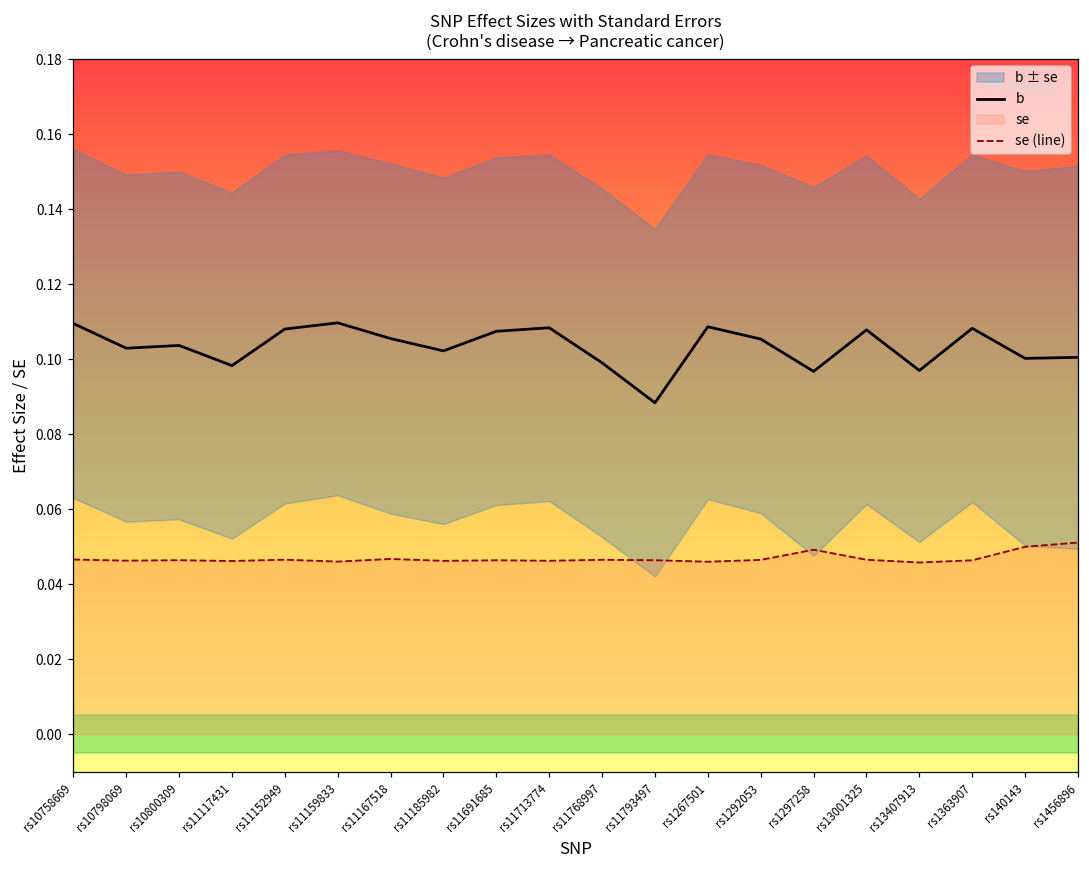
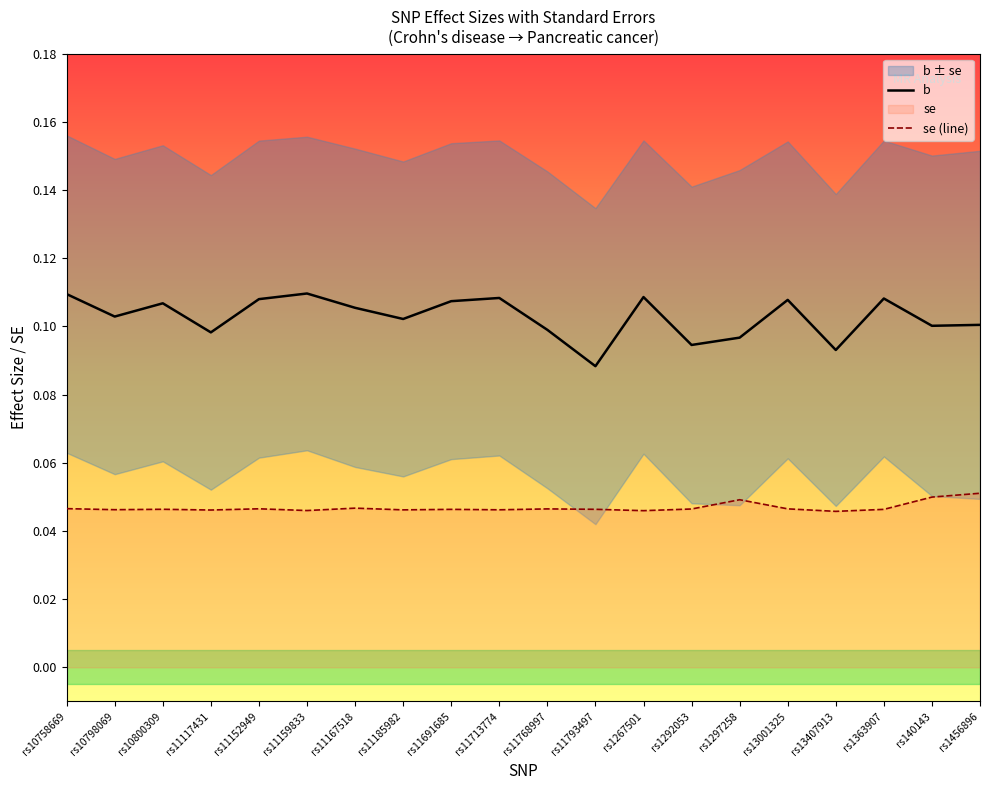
  {
    "b": {
      "rs10758669": 0.109,
      "rs10798069": 0.103,
-     "rs10800309": 0.104,
+     "rs10800309": 0.107,
      "rs11117431": 0.098,
      "rs11152949": 0.108,
      "rs11159833": 0.110,
      "rs11167518": 0.105,
      "rs11185982": 0.102,
      "rs11691685": 0.107,
      "rs11713774": 0.108,
      "rs11768997": 0.099,
      "rs11793497": 0.088,
      "rs1267501": 0.109,
-     "rs1292053": 0.105,
+     "rs1292053": 0.095,
      "rs1297258": 0.097,
      "rs13001325": 0.108,
-     "rs13407913": 0.097,
+     "rs13407913": 0.093,
      "rs1363907": 0.108,
      "rs140143": 0.100,
      "rs1456896": 0.100
    },
    "se": {
      "rs10758669": 0.047,
      "rs10798069": 0.046,
      "rs10800309": 0.046,
      "rs11117431": 0.046,
      "rs11152949": 0.047,
      "rs11159833": 0.046,
      "rs11167518": 0.047,
      "rs11185982": 0.046,
      "rs11691685": 0.046,
      "rs11713774": 0.046,
      "rs11768997": 0.046,
      "rs11793497": 0.046,
      "rs1267501": 0.046,
      "rs1292053": 0.046,
      "rs1297258": 0.049,
      "rs13001325": 0.046,
      "rs13407913": 0.046,
      "rs1363907": 0.046,
      "rs140143": 0.050,
      "rs1456896": 0.051
    }
  }
